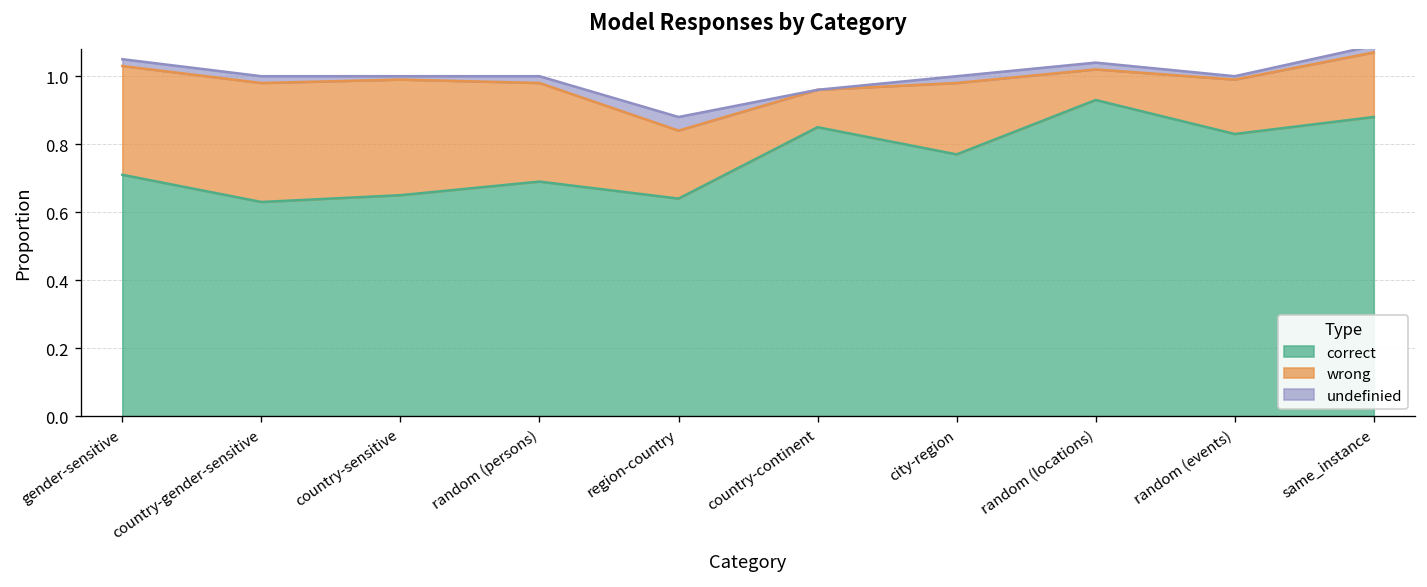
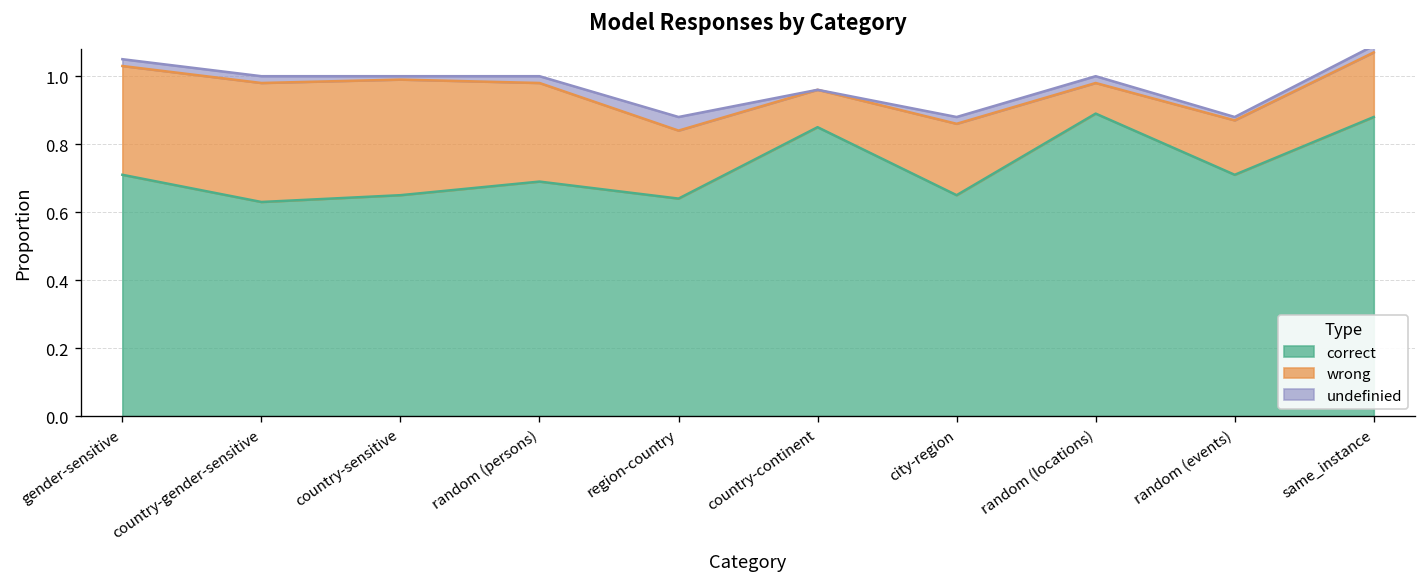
  {
    "correct": {
      "gender-sensitive": 0.71,
      "country-gender-sensitive": 0.63,
      "country-sensitive": 0.65,
      "random (persons)": 0.69,
      "region-country": 0.64,
      "country-continent": 0.85,
-     "city-region": 0.77,
-     "random (locations)": 0.93,
-     "random (events)": 0.83,
+     "city-region": 0.65,
+     "random (locations)": 0.89,
+     "random (events)": 0.71,
      "same_instance": 0.88
    },
    "wrong": {
      "gender-sensitive": 0.32,
      "country-gender-sensitive": 0.35,
      "country-sensitive": 0.34,
      "random (persons)": 0.29,
      "region-country": 0.20,
      "city-region": 0.21,
      "random (locations)": 0.09,
      "random (events)": 0.16,
      "same_instance": 0.19
    },
    "undefinied": {
      "gender-sensitive": 0.02,
      "country-gender-sensitive": 0.02,
      "country-sensitive": 0.01,
      "random (persons)": 0.02,
      "region-country": 0.04,
      "city-region": 0.02,
      "random (locations)": 0.02,
      "random (events)": 0.01
    }
  }
